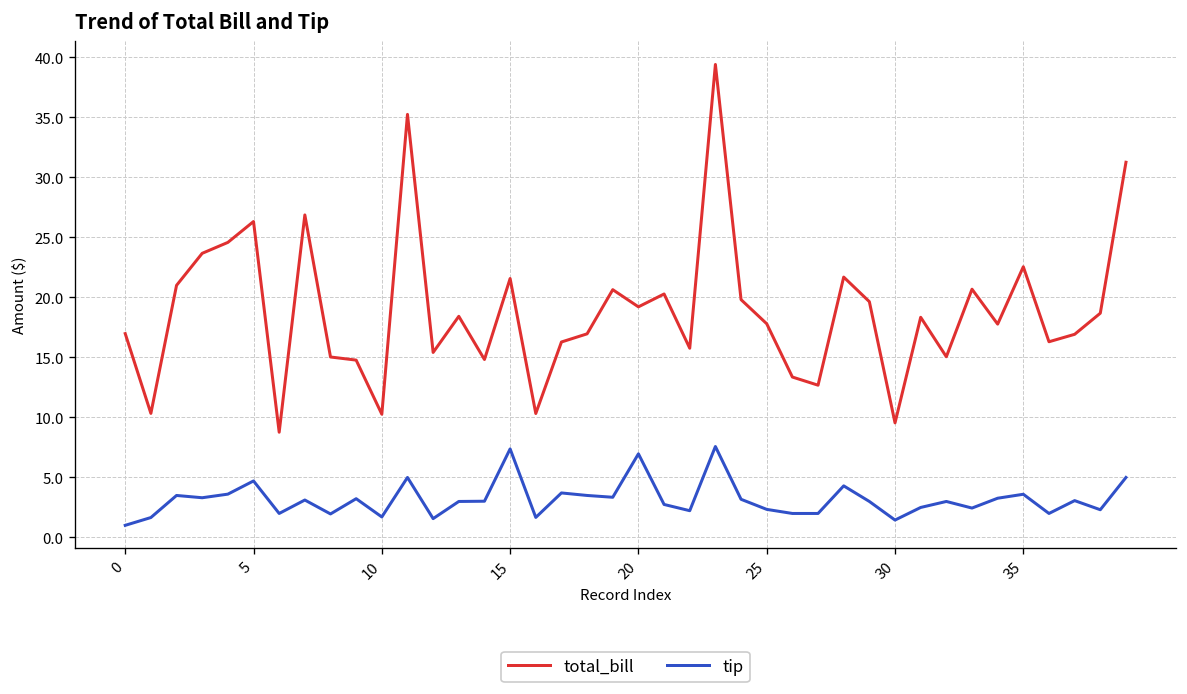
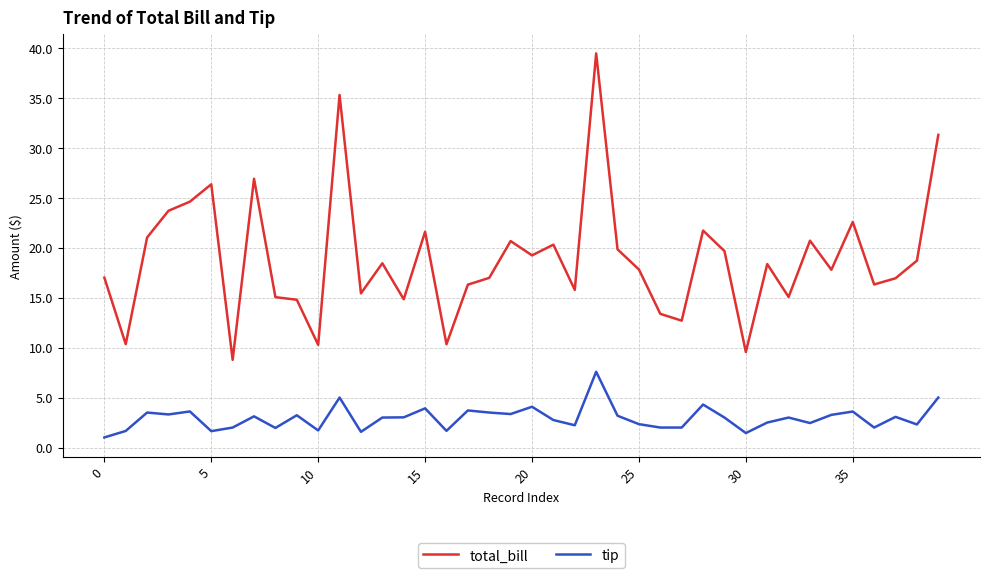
  {
    "total_bill": {
      "0": 17,
      "5": 26,
      "10": 10,
      "15": 22,
      "20": 19,
      "25": 18,
      "30": 10,
      "35": 23
    },
    "tip": {
      "0": 1,
-     "5": 5,
+     "5": 2,
      "10": 2,
-     "15": 7,
-     "20": 7,
+     "15": 4,
+     "20": 4,
      "25": 2,
      "30": 1,
      "35": 4
    }
  }
